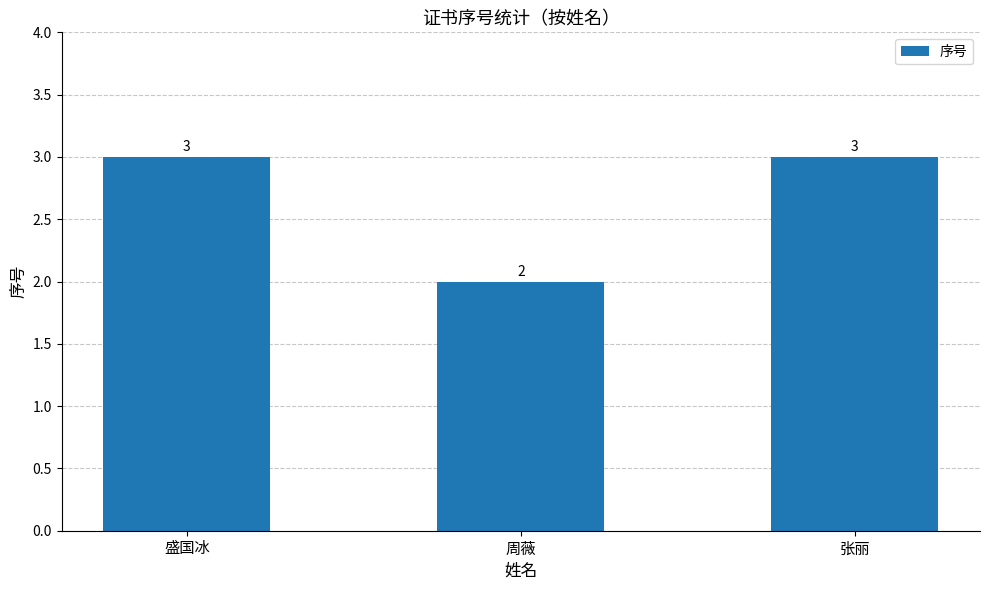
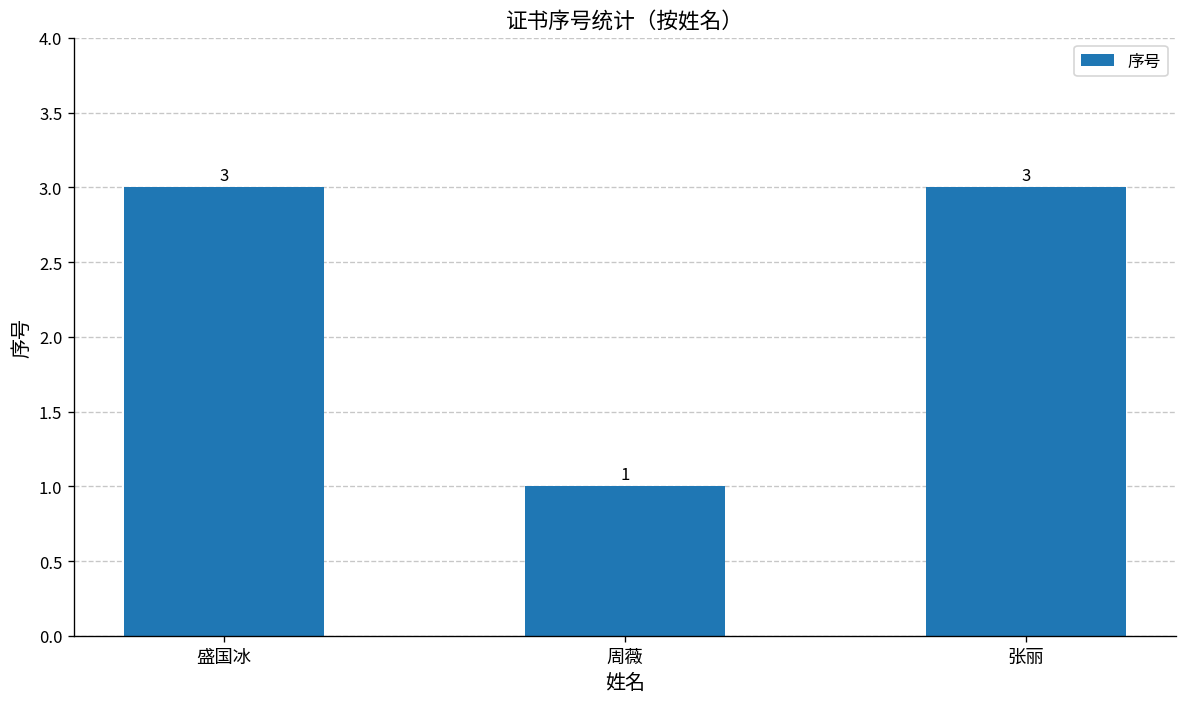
  {
    "盛国冰": 3,
-   "周薇": 2,
+   "周薇": 1,
    "张丽": 3
  }
